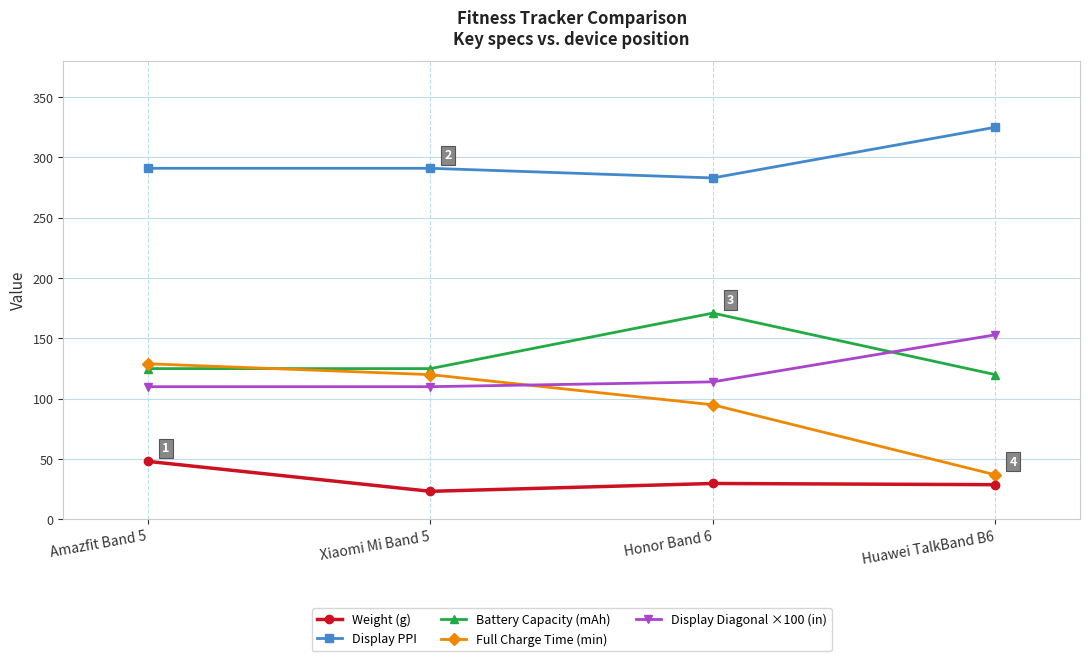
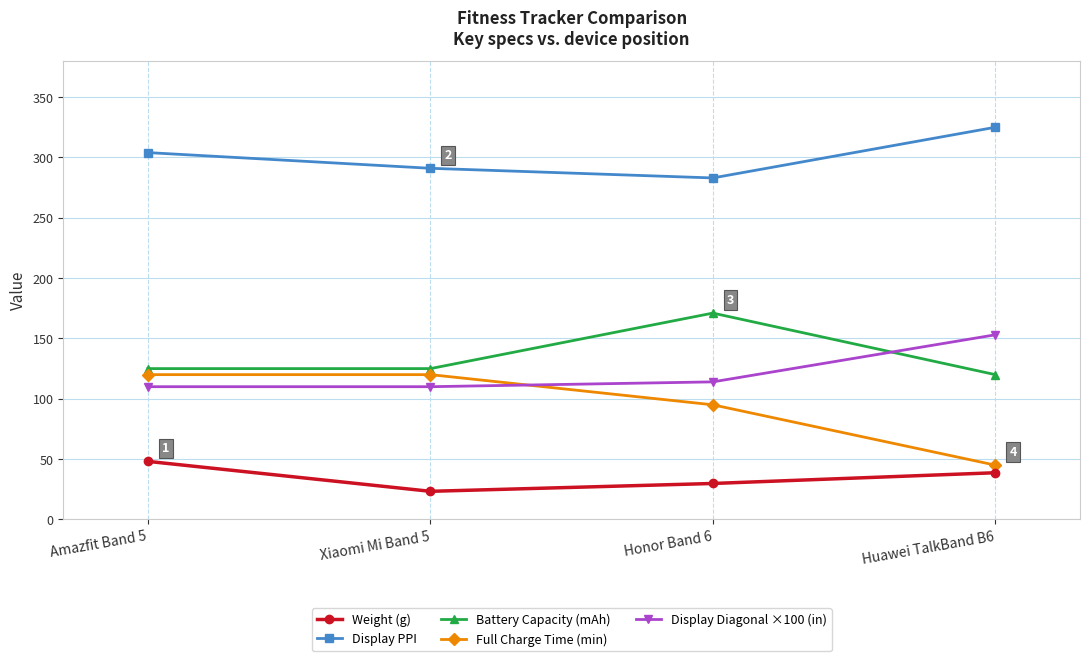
  {
    "Weight (g)": {
      "Xiaomi Mi Band 5": 23,
      "Honor Band 6": 30,
-     "Huawei TalkBand B6": 29
+     "Huawei TalkBand B6": 39
    },
    "Display PPI": {
-     "Amazfit Band 5": 291,
+     "Amazfit Band 5": 304,
      "Honor Band 6": 283,
      "Huawei TalkBand B6": 325
    },
    "Battery Capacity (mAh)": {
      "Amazfit Band 5": 125,
      "Xiaomi Mi Band 5": 125,
      "Huawei TalkBand B6": 120
    },
    "Full Charge Time (min)": {
-     "Amazfit Band 5": 129,
+     "Amazfit Band 5": 120,
      "Xiaomi Mi Band 5": 120,
      "Honor Band 6": 95,
-     "Huawei TalkBand B6": 37
+     "Huawei TalkBand B6": 45
    },
    "Display Diagonal ×100 (in)": {
      "Amazfit Band 5": 110,
      "Xiaomi Mi Band 5": 110,
      "Honor Band 6": 114,
      "Huawei TalkBand B6": 153
    }
  }
